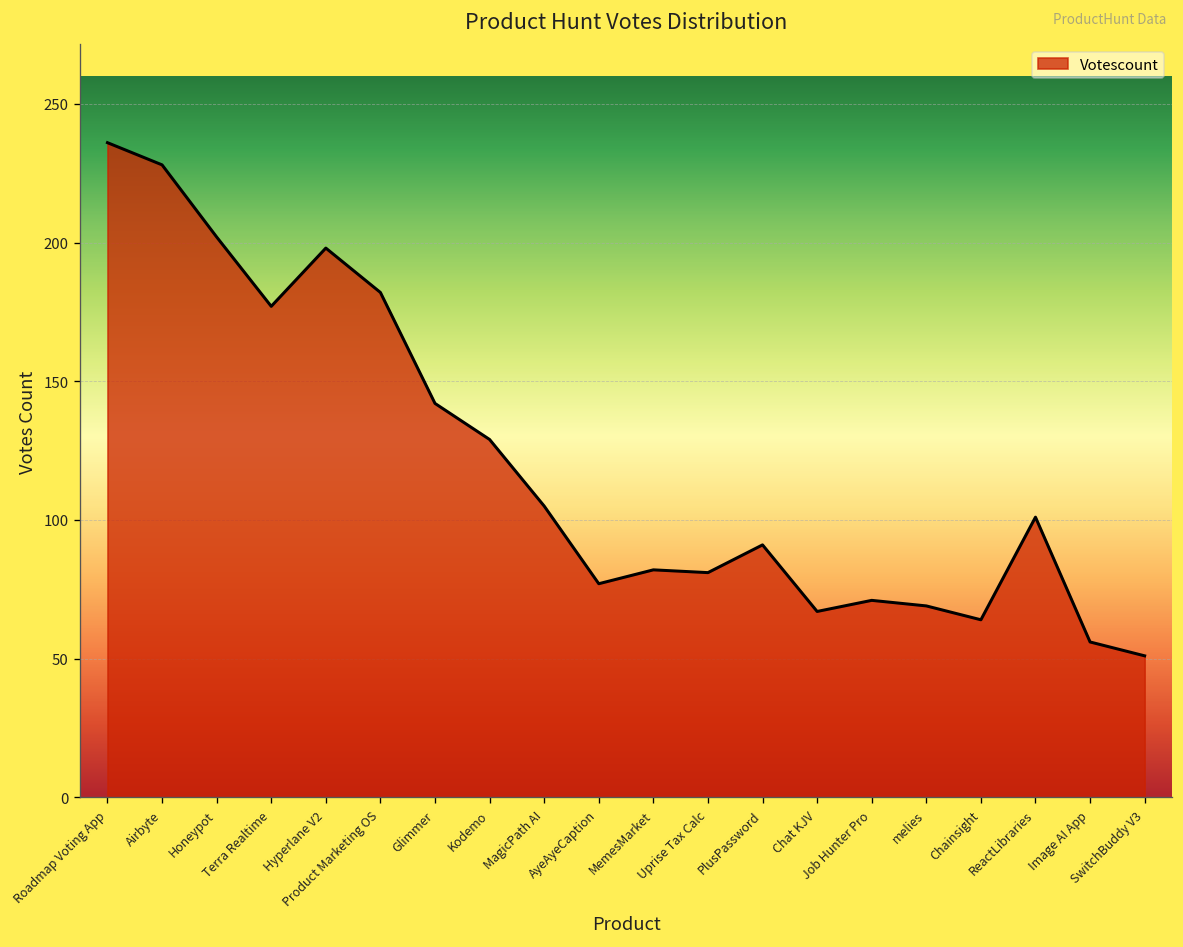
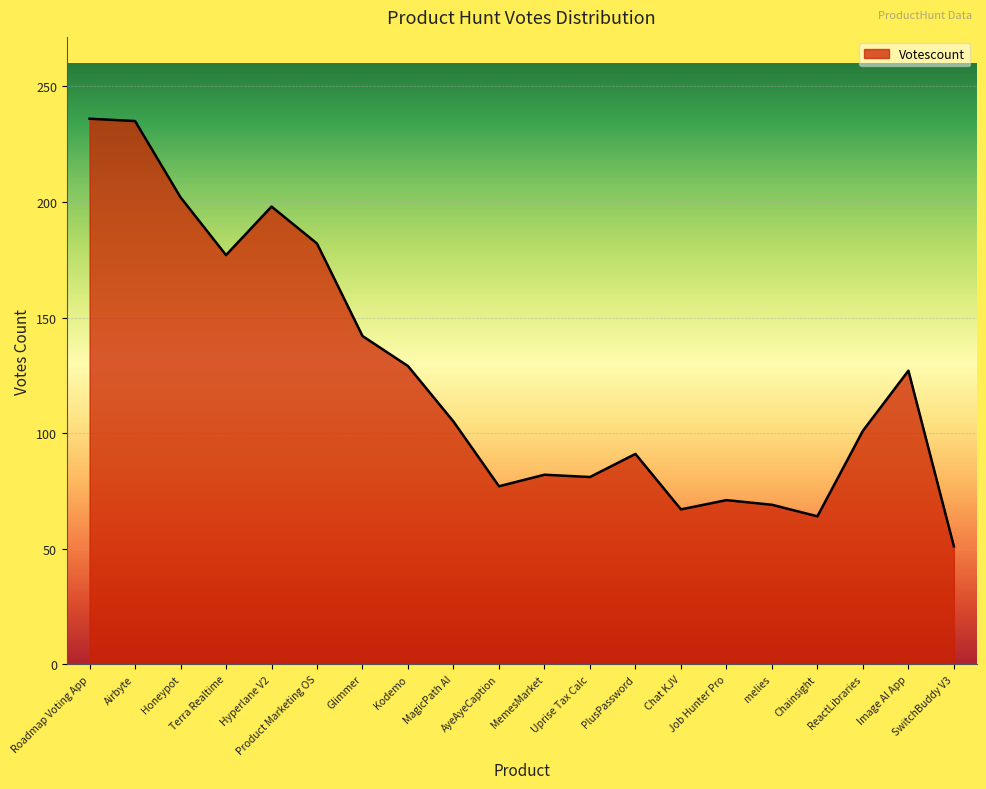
  {
    "Roadmap Voting App": 236,
-   "Airbyte": 228,
+   "Airbyte": 235,
    "Honeypot": 202,
    "Terra Realtime": 177,
    "Hyperlane V2": 198,
    "Product Marketing OS": 182,
    "Glimmer": 142,
    "Kodemo": 129,
    "MagicPath AI": 105,
    "AyeAyeCaption": 77,
    "MemesMarket": 82,
    "Uprise Tax Calc": 81,
    "PlusPassword": 91,
    "Chat KJV": 67,
    "Job Hunter Pro": 71,
    "melies": 69,
    "Chainsight": 64,
    "ReactLibraries": 101,
-   "Image AI App": 56,
+   "Image AI App": 127,
    "SwitchBuddy V3": 51
  }
